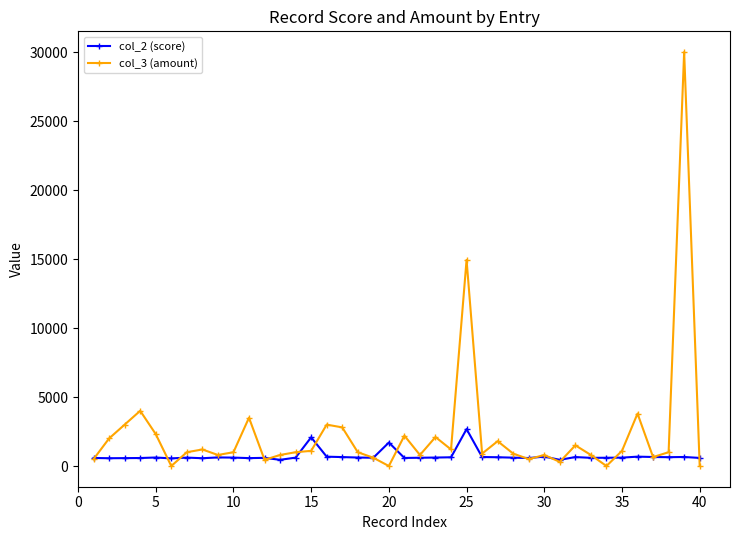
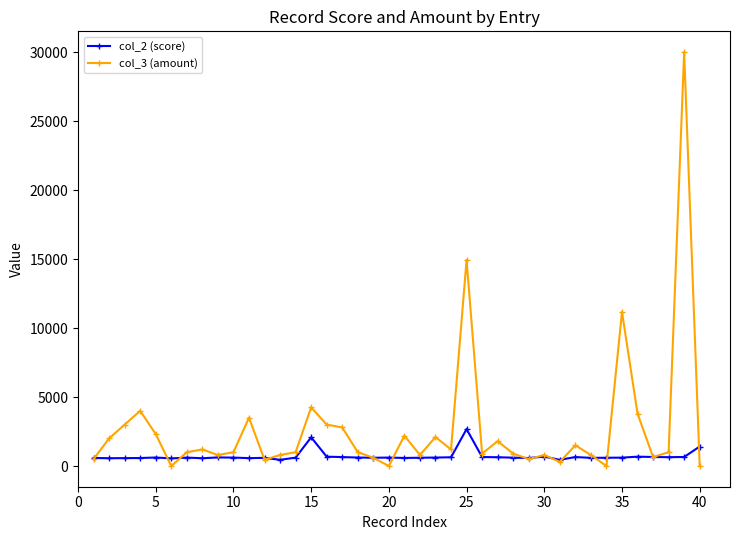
  {
    "col_2 (score)": {
      "5": 600,
      "10": 600,
      "15": 2100,
-     "20": 1700,
+     "20": 600,
      "25": 2700,
      "35": 600,
-     "40": 600
+     "40": 1400
    },
    "col_3 (amount)": {
      "5": 2300,
      "10": 1000,
-     "15": 1100,
+     "15": 4300,
      "20": 0,
      "25": 14900,
-     "35": 1100,
+     "35": 11200,
      "40": 0
    }
  }
